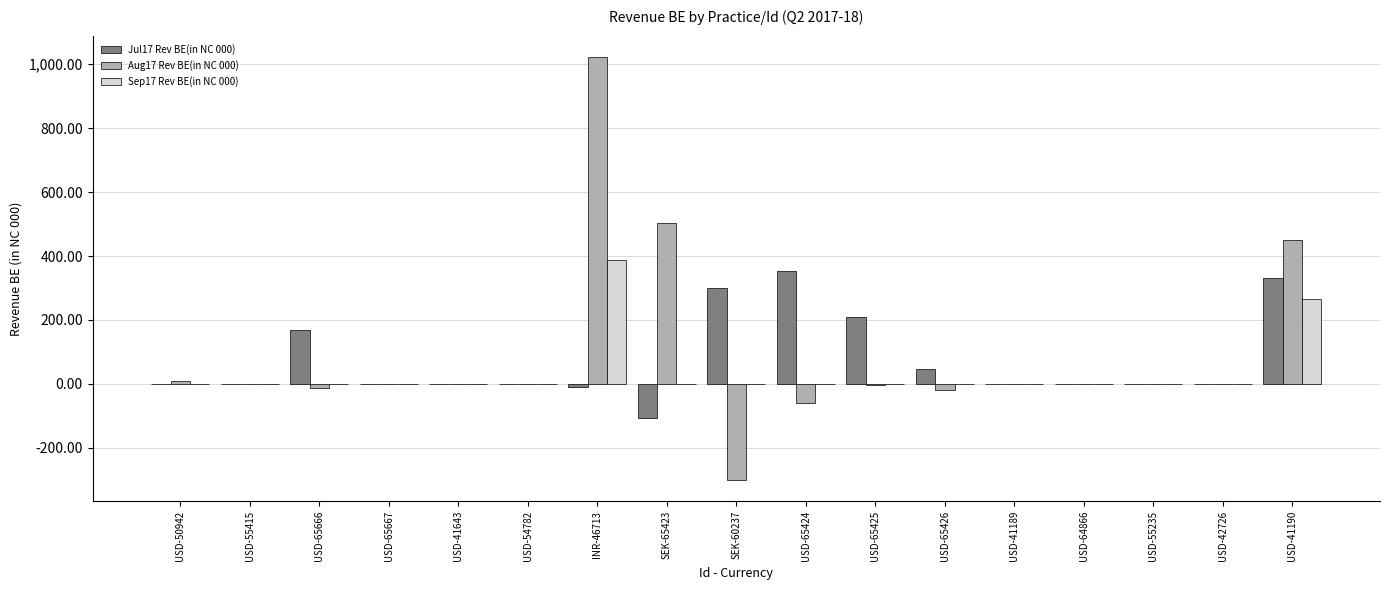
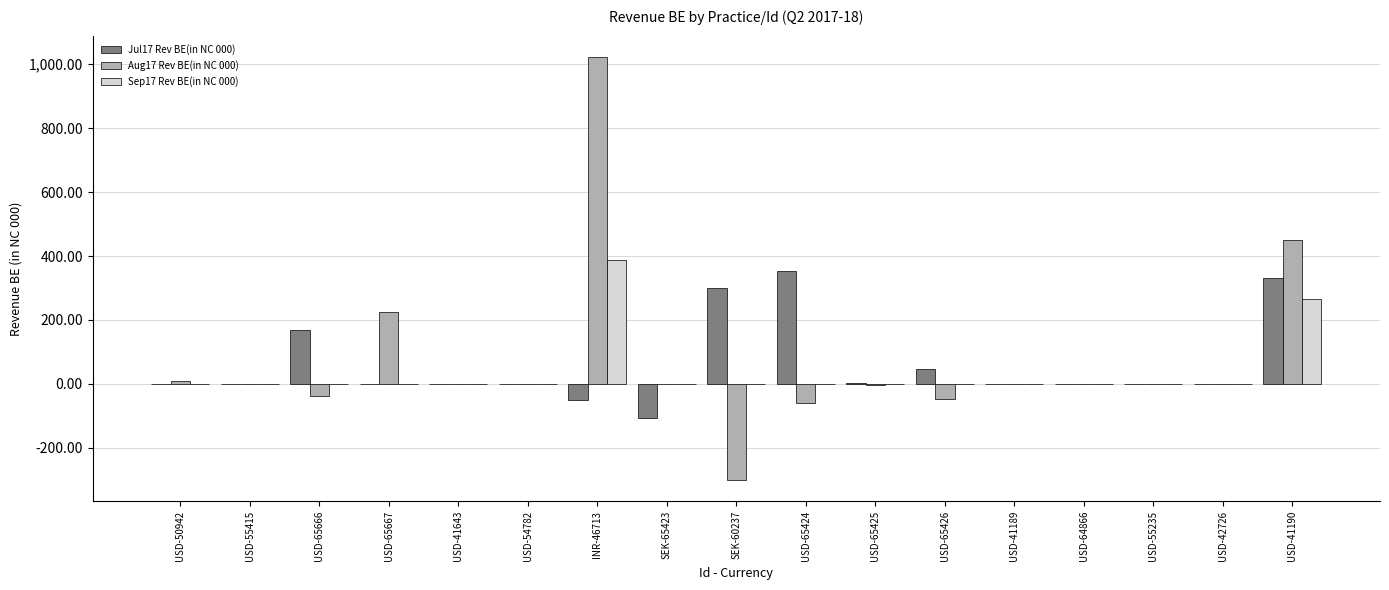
  {
    "Jul17 Rev BE(in NC 000)": {
      "USD-50942": "0",
      "USD-55415": "0",
      "USD-65666": "170",
      "USD-41643": "0",
      "USD-54782": "0",
-     "INR-46713": "-10",
+     "INR-46713": "-50",
      "SEK-65423": "-110",
      "SEK-60237": "300",
      "USD-65424": "350",
-     "USD-65425": "210",
+     "USD-65425": "0",
      "USD-65426": "50",
      "USD-41189": "0",
      "USD-64866": "0",
      "USD-55235": "0",
      "USD-42726": "0",
      "USD-41190": "330"
    },
    "Aug17 Rev BE(in NC 000)": {
      "USD-50942": "10",
      "USD-55415": "0",
-     "USD-65666": "-10",
-     "USD-65667": "0",
+     "USD-65666": "-40",
+     "USD-65667": "230",
      "USD-41643": "0",
      "USD-54782": "0",
      "INR-46713": "1,020",
-     "SEK-65423": "500",
+     "SEK-65423": "0",
      "SEK-60237": "-300",
      "USD-65424": "-60",
-     "USD-65426": "-20",
+     "USD-65426": "-50",
      "USD-41189": "0",
      "USD-64866": "0",
      "USD-55235": "0",
      "USD-42726": "0",
      "USD-41190": "450"
    },
    "Sep17 Rev BE(in NC 000)": {
      "USD-50942": "0",
      "USD-55415": "0",
      "USD-65666": "0",
      "USD-65667": "0",
      "USD-41643": "0",
      "USD-54782": "0",
      "INR-46713": "390",
      "SEK-65423": "0",
      "SEK-60237": "0",
      "USD-65424": "0",
      "USD-65425": "0",
      "USD-65426": "0",
      "USD-41189": "0",
      "USD-64866": "0",
      "USD-55235": "0",
      "USD-42726": "0",
      "USD-41190": "270"
    }
  }
